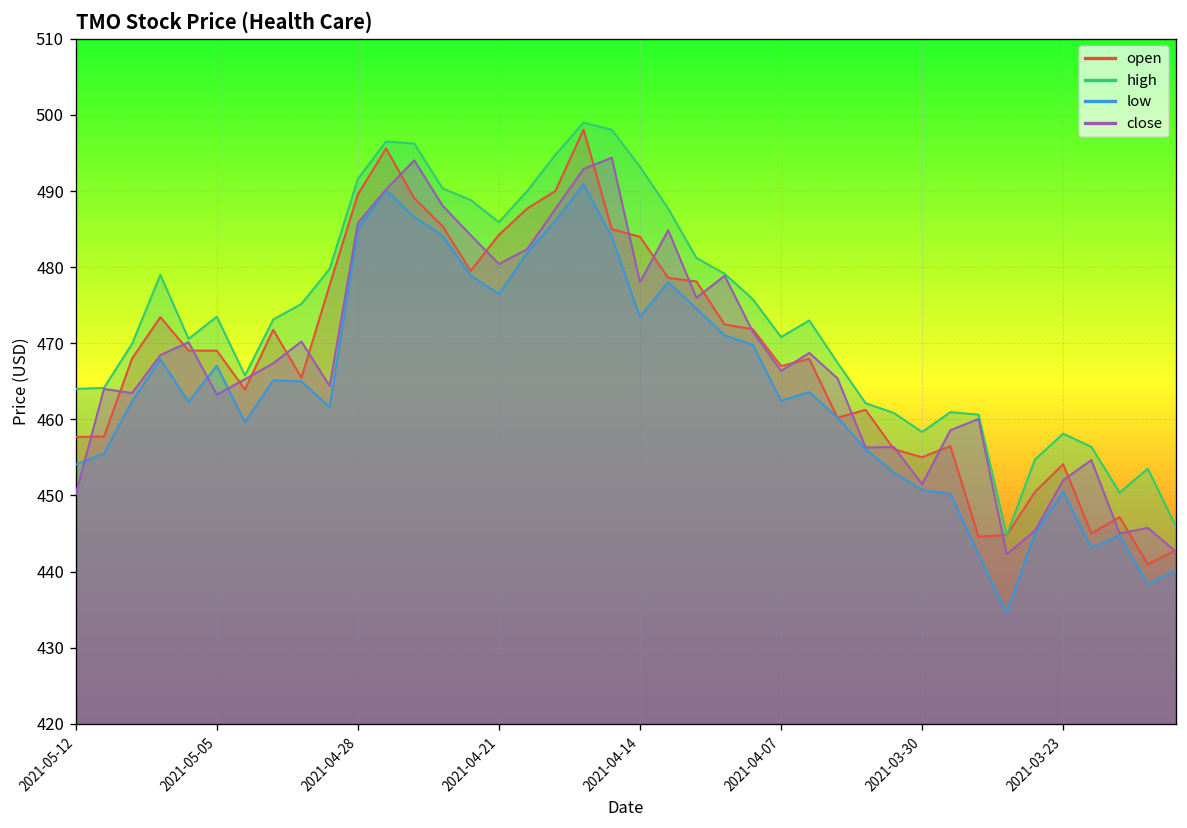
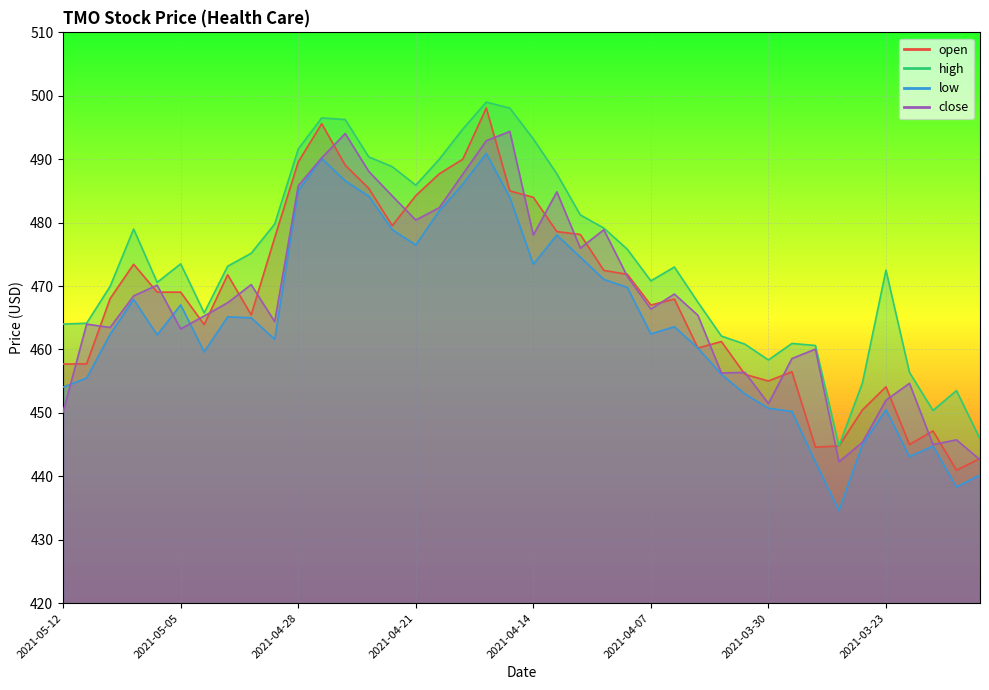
  {
    "open": {
      "2021-05-12": 458,
      "2021-05-05": 469,
      "2021-04-28": 490,
      "2021-04-21": 484,
      "2021-04-14": 484,
      "2021-04-07": 467,
      "2021-03-30": 455,
      "2021-03-23": 454
    },
    "high": {
      "2021-05-12": 464,
      "2021-05-05": 474,
      "2021-04-28": 492,
      "2021-04-21": 486,
      "2021-04-14": 493,
      "2021-04-07": 471,
      "2021-03-30": 458,
-     "2021-03-23": 458
+     "2021-03-23": 473
    },
    "low": {
      "2021-05-12": 454,
      "2021-05-05": 467,
      "2021-04-28": 485,
      "2021-04-21": 476,
      "2021-04-14": 473,
      "2021-04-07": 462,
      "2021-03-30": 451,
      "2021-03-23": 451
    },
    "close": {
      "2021-05-12": 450,
      "2021-05-05": 463,
      "2021-04-28": 486,
      "2021-04-21": 480,
      "2021-04-14": 478,
      "2021-04-07": 466,
      "2021-03-30": 451,
      "2021-03-23": 452
    }
  }
